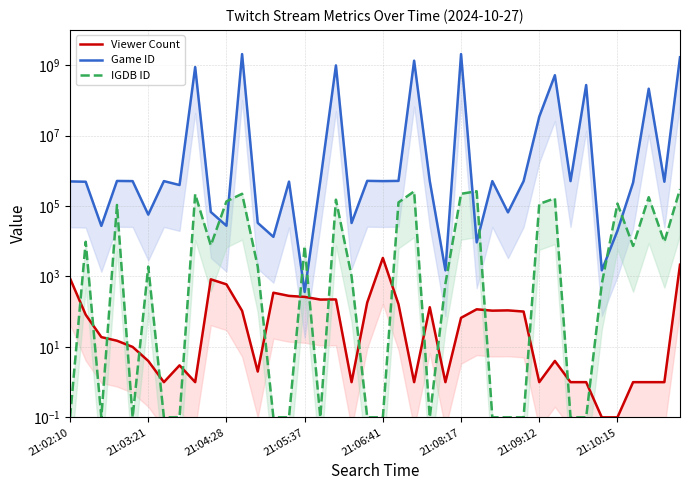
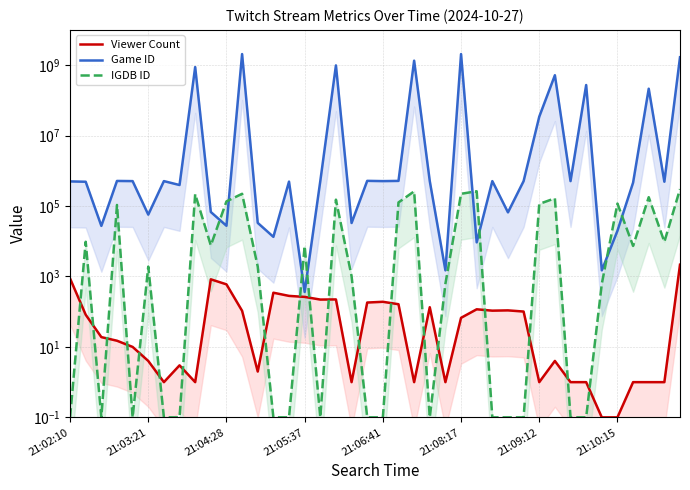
  {
    "Viewer Count": {
      "21:02:10": 900,
      "21:03:21": 4,
      "21:04:28": 600,
      "21:05:37": 300,
-     "21:06:41": 3000,
+     "21:06:41": 200,
      "21:08:17": 70,
      "21:09:12": 1,
      "21:10:15": 0.10
    },
    "Game ID": {
      "21:02:10": 500000,
      "21:03:21": 60000,
      "21:04:28": 30000,
      "21:05:37": 400,
      "21:06:41": 500000,
      "21:08:17": 2000000000,
      "21:09:12": 30000000,
      "21:10:15": 20000
    },
    "IGDB ID": {
      "21:02:10": 0.10,
      "21:03:21": 2000,
      "21:04:28": 140000,
      "21:05:37": 7000,
      "21:06:41": 0.10,
      "21:08:17": 200000,
      "21:09:12": 110000,
      "21:10:15": 120000
    }
  }
